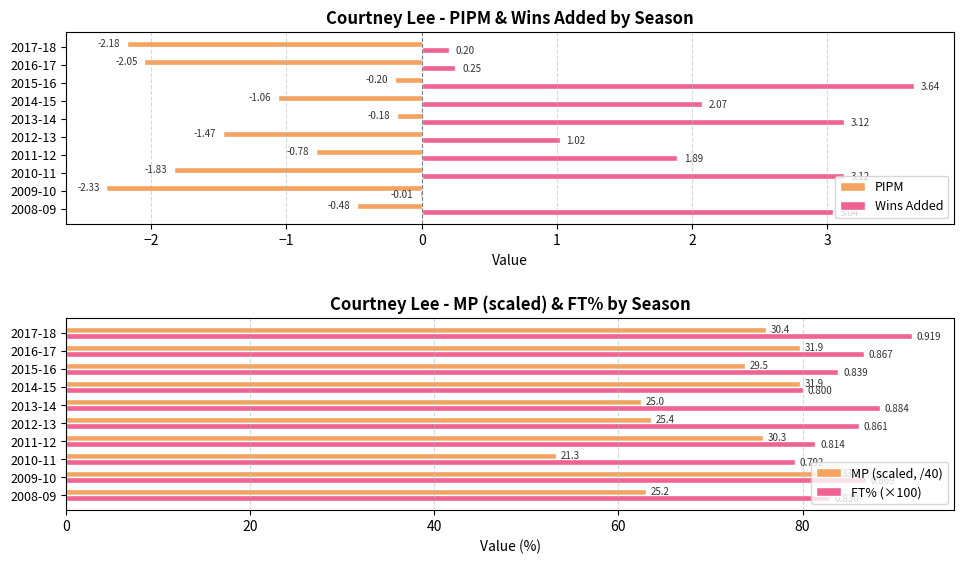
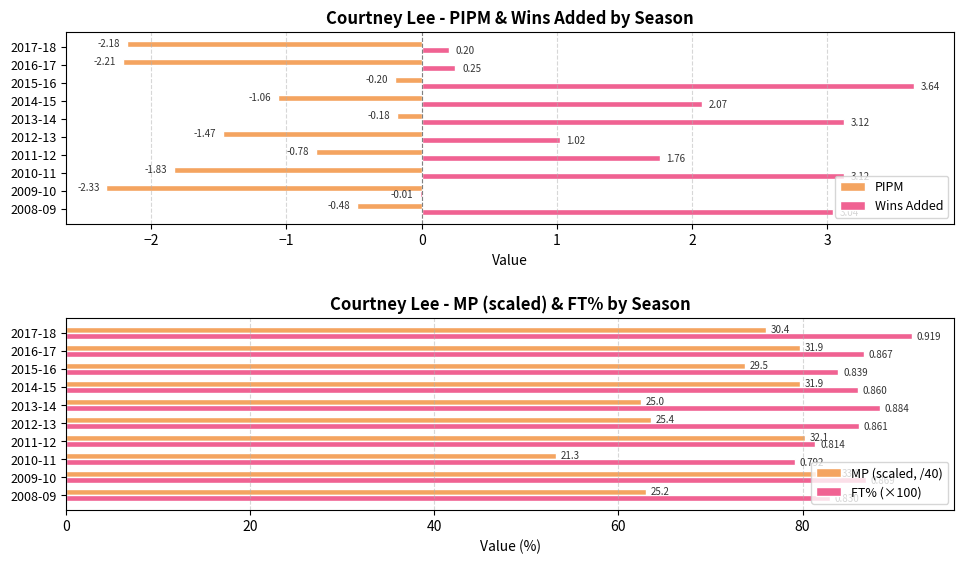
  {
    "Courtney Lee - PIPM & Wins Added by Season": {
      "PIPM": {
        "2017-18": -2.18,
-       "2016-17": -2.05,
+       "2016-17": -2.21,
        "2015-16": -0.20,
        "2014-15": -1.06,
        "2013-14": -0.18,
        "2012-13": -1.47,
        "2011-12": -0.78,
        "2010-11": -1.83,
        "2009-10": -2.33,
        "2008-09": -0.48
      },
      "Wins Added": {
        "2017-18": 0.20,
        "2016-17": 0.25,
        "2015-16": 3.64,
        "2014-15": 2.07,
        "2013-14": 3.12,
        "2012-13": 1.02,
-       "2011-12": 1.89,
+       "2011-12": 1.76,
        "2009-10": -0.01
      }
    },
    "Courtney Lee - MP (scaled) & FT% by Season": {
      "MP (scaled, /40)": {
-       "2011-12": 30.3
+       "2011-12": 32.1
      },
      "FT% (×100)": {
-       "2014-15": 0.800
+       "2014-15": 0.860
      }
    }
  }
